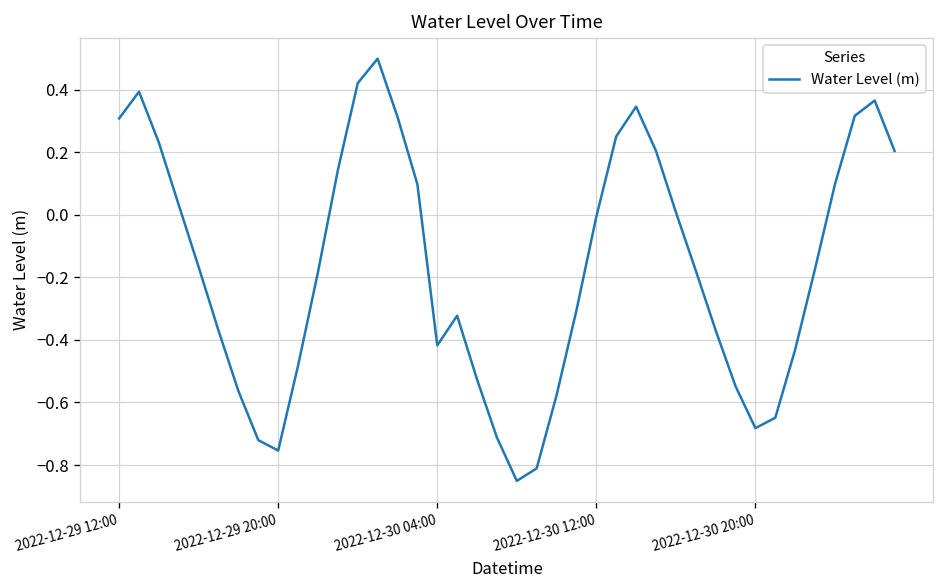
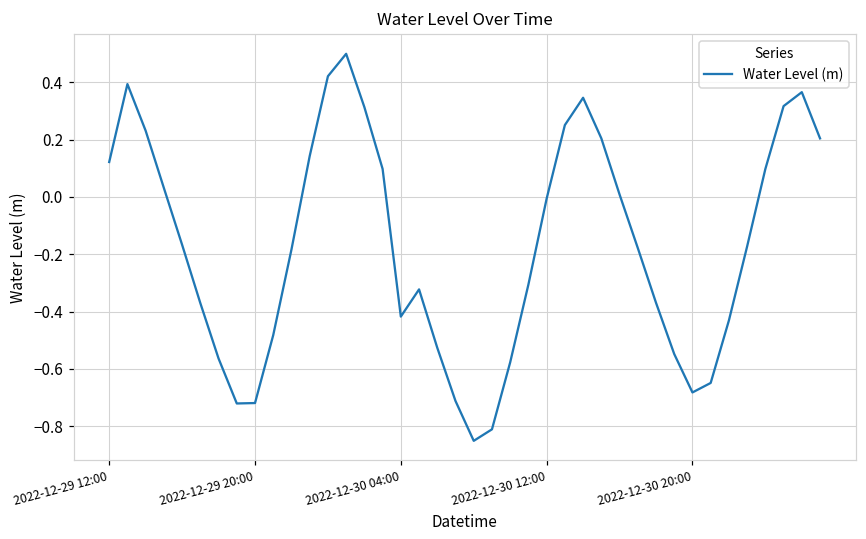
  {
-   "2022-12-29 12:00": 0.31,
-   "2022-12-29 20:00": -0.75,
+   "2022-12-29 12:00": 0.12,
+   "2022-12-29 20:00": -0.72,
    "2022-12-30 04:00": -0.42,
    "2022-12-30 12:00": -0.01,
    "2022-12-30 20:00": -0.68
  }
